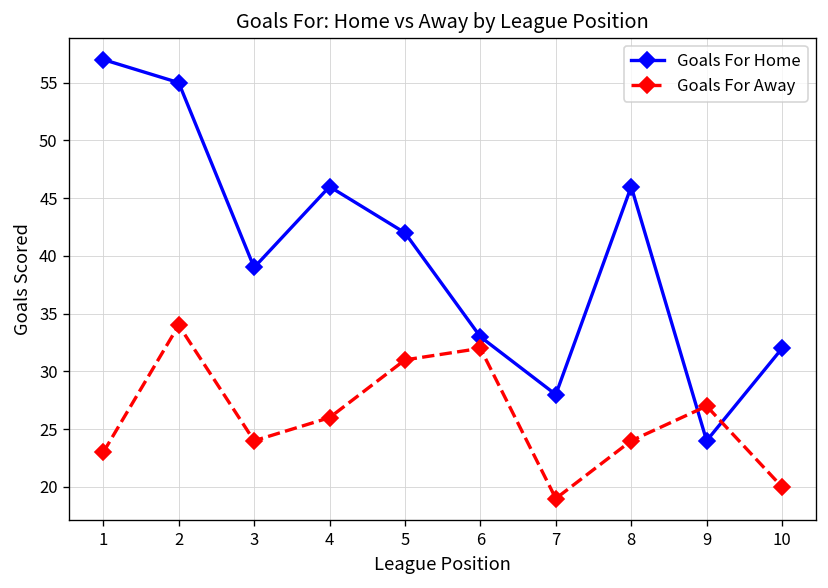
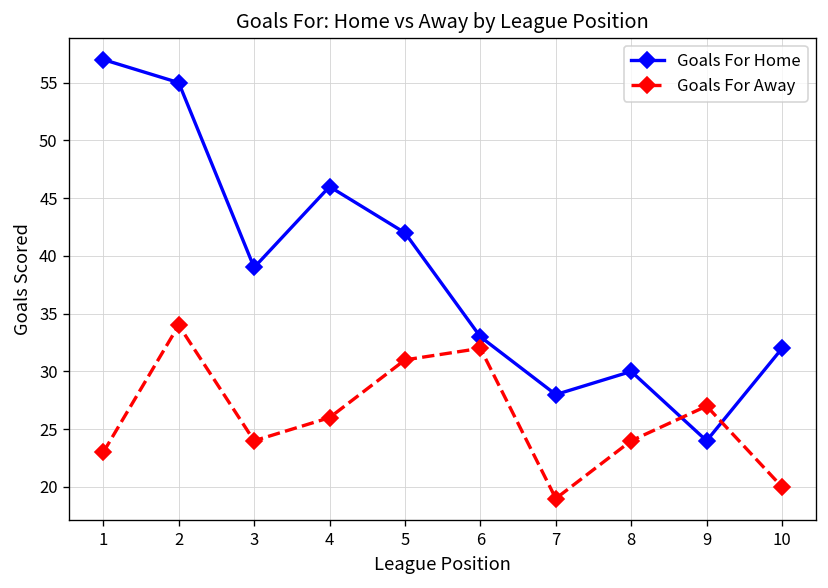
  {
    "Goals For Home": {
      "1": 57,
      "2": 55,
      "3": 39,
      "4": 46,
      "5": 42,
      "6": 33,
      "7": 28,
-     "8": 46,
+     "8": 30,
      "9": 24,
      "10": 32
    },
    "Goals For Away": {
      "1": 23,
      "2": 34,
      "3": 24,
      "4": 26,
      "5": 31,
      "6": 32,
      "7": 19,
      "8": 24,
      "9": 27,
      "10": 20
    }
  }
